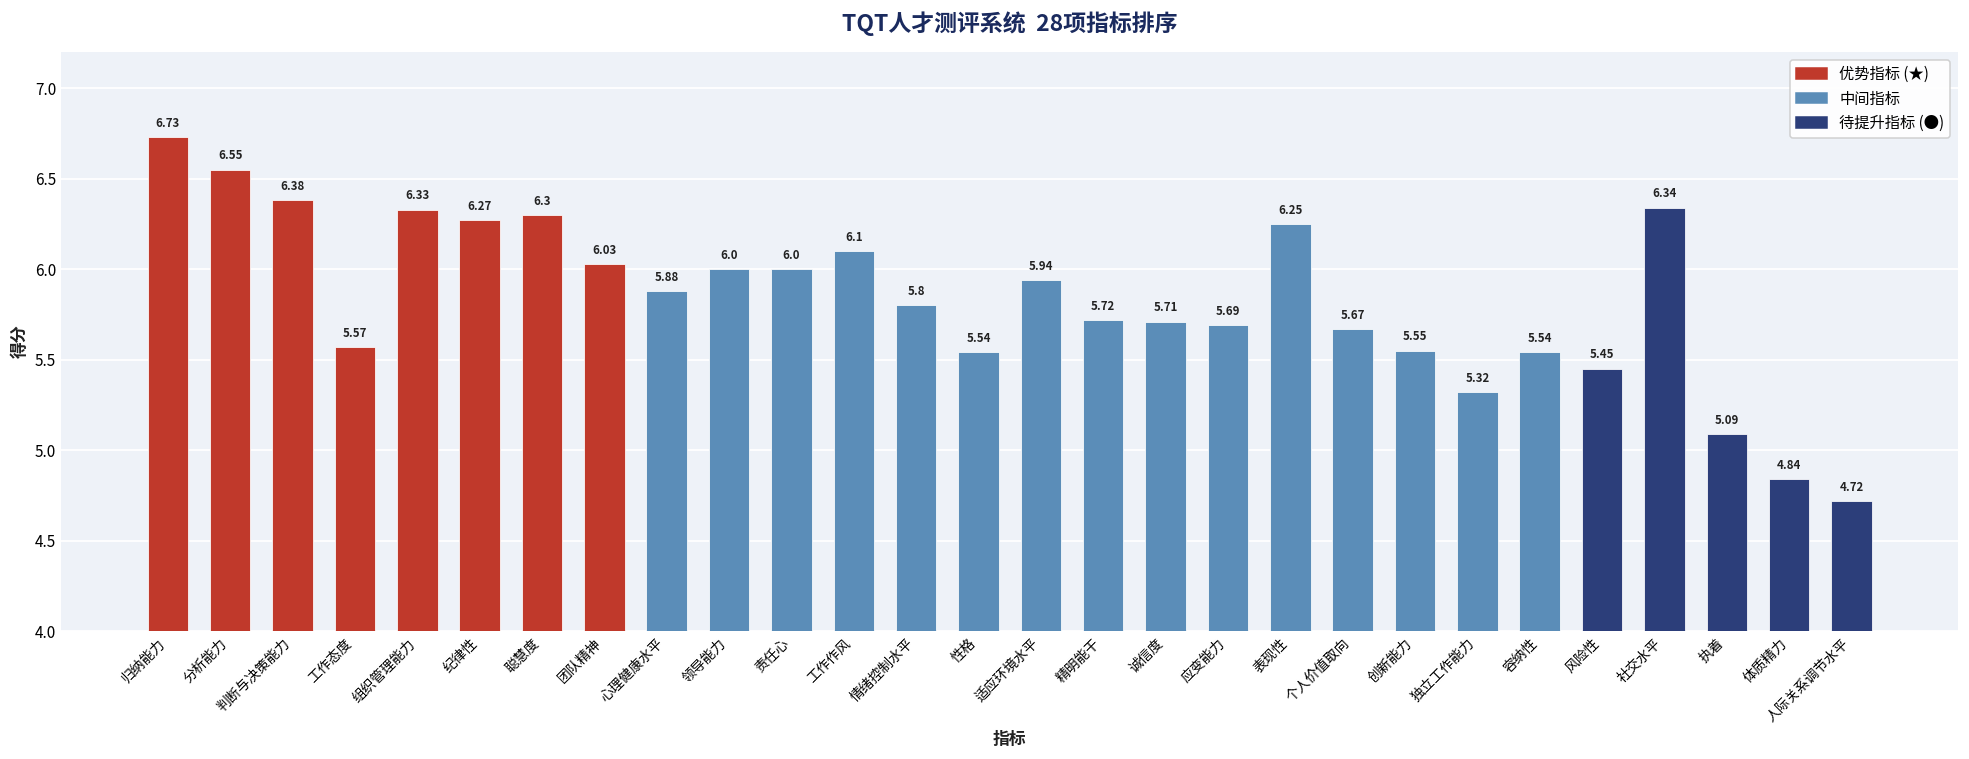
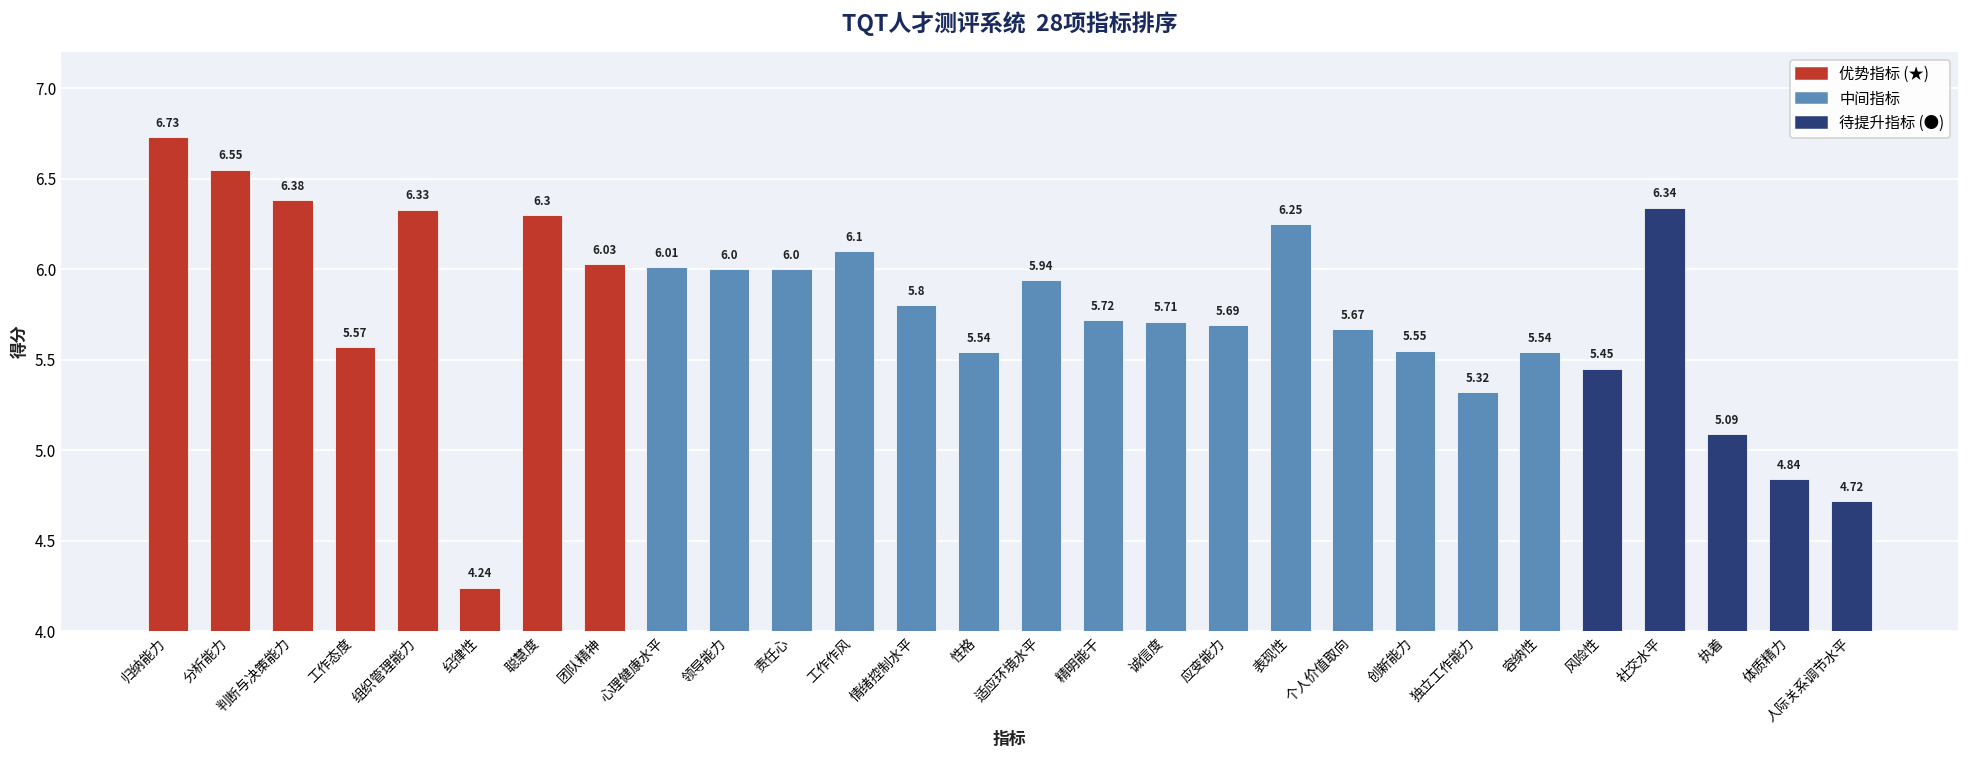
  {
    "归纳能力": 6.73,
    "分析能力": 6.55,
    "判断与决策能力": 6.38,
    "工作态度": 5.57,
    "组织管理能力": 6.33,
-   "纪律性": 6.27,
+   "纪律性": 4.24,
    "聪慧度": 6.3,
    "团队精神": 6.03,
-   "心理健康水平": 5.88,
+   "心理健康水平": 6.01,
    "领导能力": 6.0,
    "责任心": 6.0,
    "工作作风": 6.1,
    "情绪控制水平": 5.8,
    "性格": 5.54,
    "适应环境水平": 5.94,
    "精明能干": 5.72,
    "诚信度": 5.71,
    "应变能力": 5.69,
    "表现性": 6.25,
    "个人价值取向": 5.67,
    "创新能力": 5.55,
    "独立工作能力": 5.32,
    "容纳性": 5.54,
    "风险性": 5.45,
    "社交水平": 6.34,
    "执着": 5.09,
    "体质精力": 4.84,
    "人际关系调节水平": 4.72
  }
